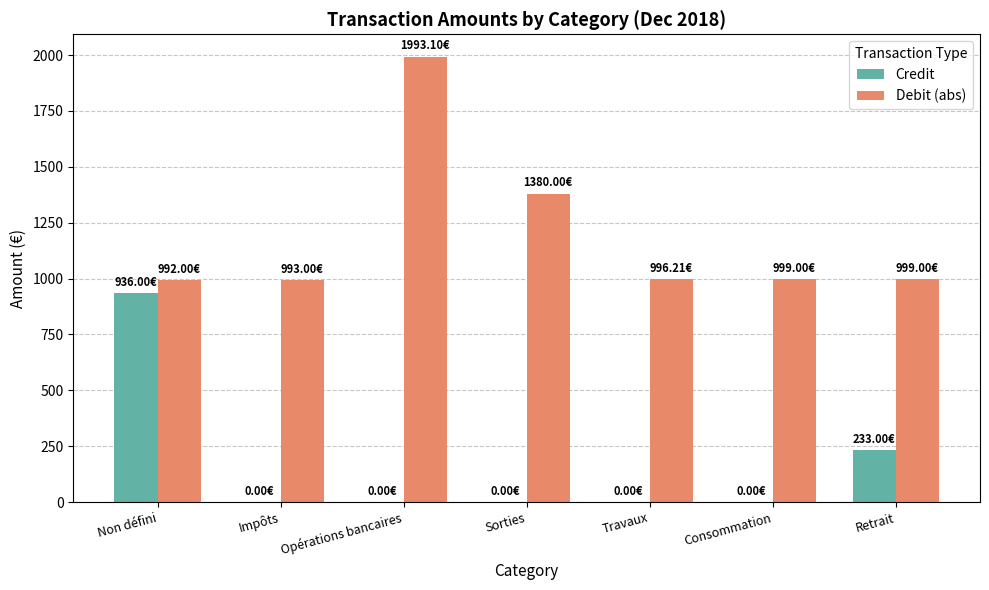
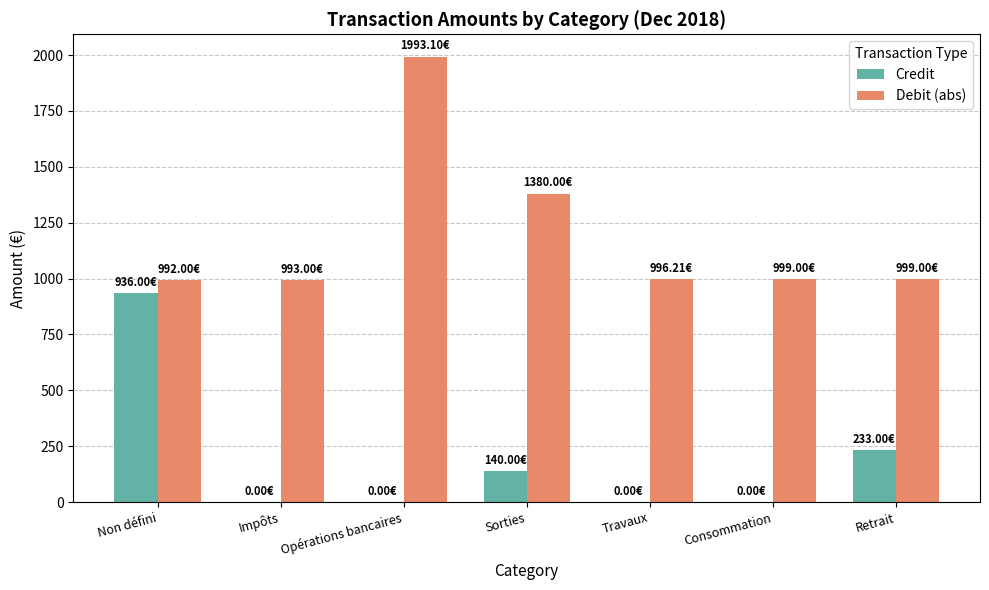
  {
    "Credit": {
      "Non défini": "936.00€",
      "Impôts": "0.00€",
      "Opérations bancaires": "0.00€",
-     "Sorties": "0.00€",
+     "Sorties": "140.00€",
      "Travaux": "0.00€",
      "Consommation": "0.00€",
      "Retrait": "233.00€"
    },
    "Debit (abs)": {
      "Non défini": "992.00€",
      "Impôts": "993.00€",
      "Opérations bancaires": "1993.10€",
      "Sorties": "1380.00€",
      "Travaux": "996.21€",
      "Consommation": "999.00€",
      "Retrait": "999.00€"
    }
  }
